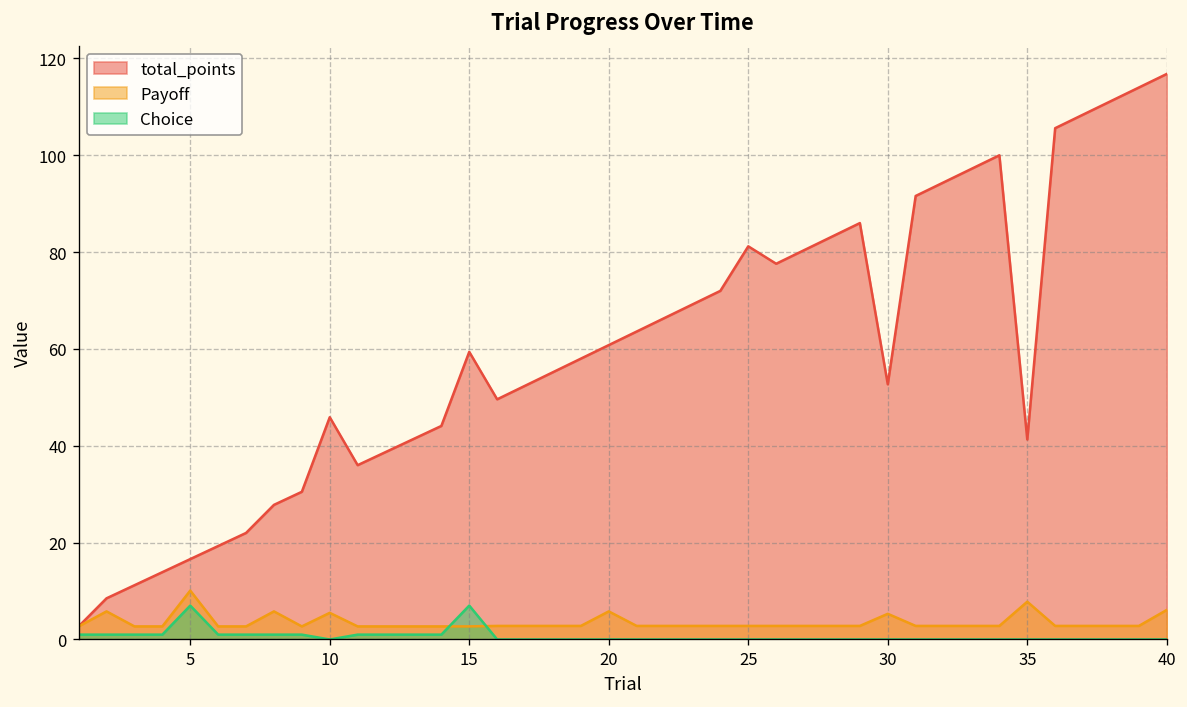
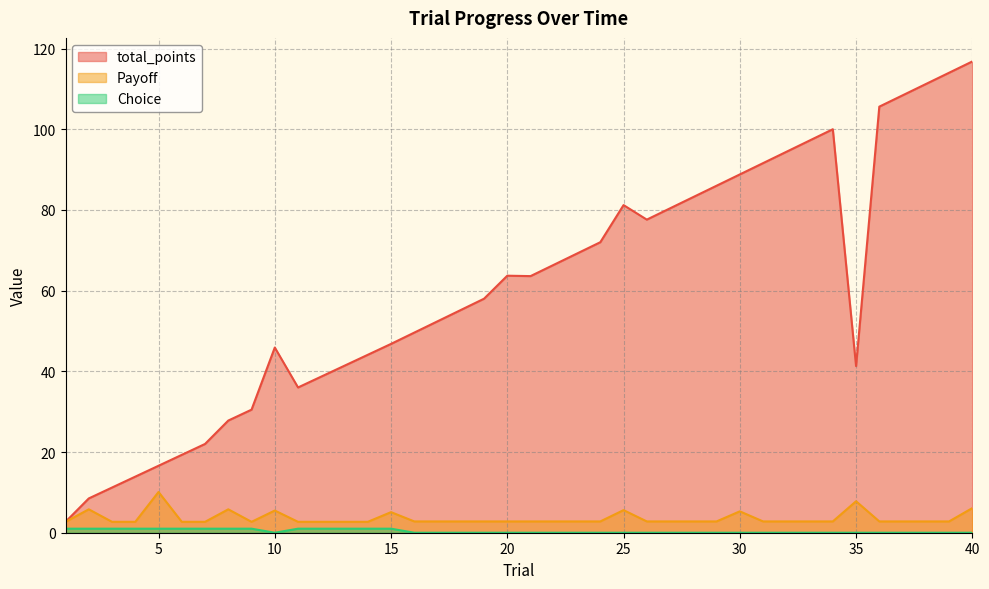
  {
    "total_points": {
      "5": 17,
      "10": 46,
-     "15": 59,
-     "20": 61,
+     "15": 47,
+     "20": 64,
      "25": 81,
-     "30": 53,
+     "30": 89,
      "35": 41,
      "40": 117
    },
    "Payoff": {
      "5": 10,
      "10": 6,
-     "15": 3,
-     "20": 6,
-     "25": 3,
+     "15": 5,
+     "20": 3,
+     "25": 6,
      "30": 5,
      "35": 8,
      "40": 6
    },
    "Choice": {
-     "5": 7,
+     "5": 1,
      "10": 0,
-     "15": 7,
+     "15": 1,
      "20": 0,
      "25": 0,
      "30": 0,
      "35": 0,
      "40": 0
    }
  }
